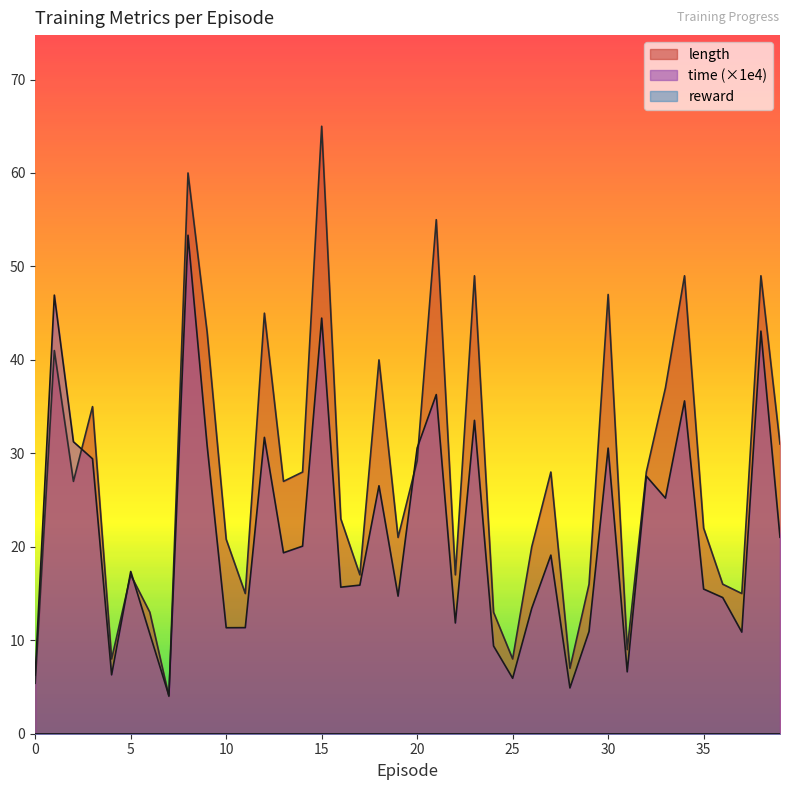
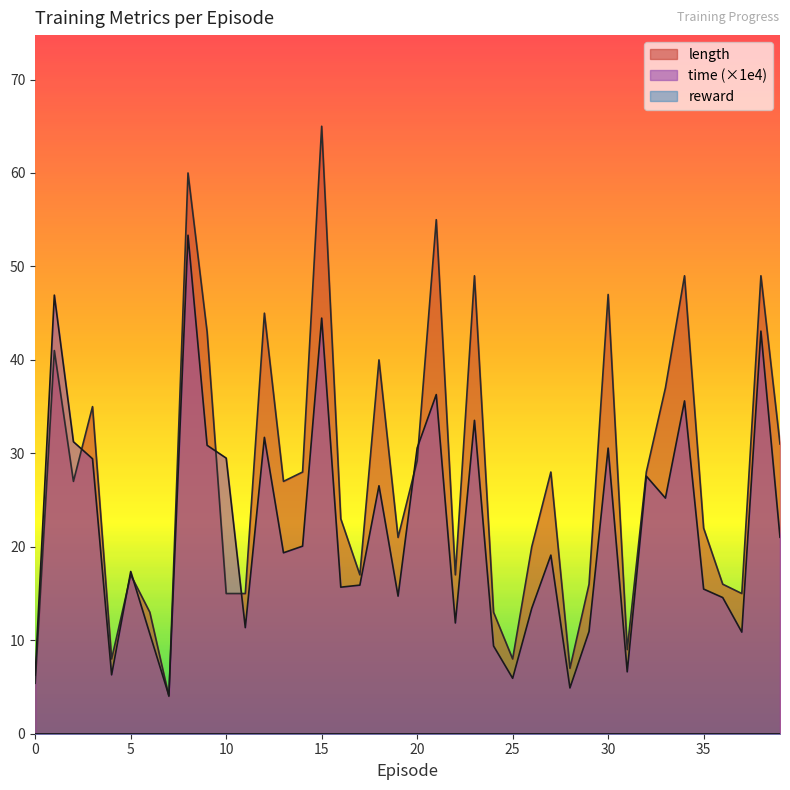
  {
    "length": {
      "0": 5,
      "5": 17,
-     "10": 21,
+     "10": 15,
      "15": 65,
      "20": 29,
      "25": 8,
      "30": 47,
      "35": 22
    },
    "time (×1e4)": {
      "0": 6,
      "5": 17,
-     "10": 11,
+     "10": 29,
      "15": 44,
      "20": 31,
      "25": 6,
      "30": 31,
      "35": 15
    },
    "reward": {
      "0": 0,
      "5": 0,
      "10": 0,
      "15": 0,
      "20": 0,
      "25": 0,
      "30": 0,
      "35": 0
    }
  }
